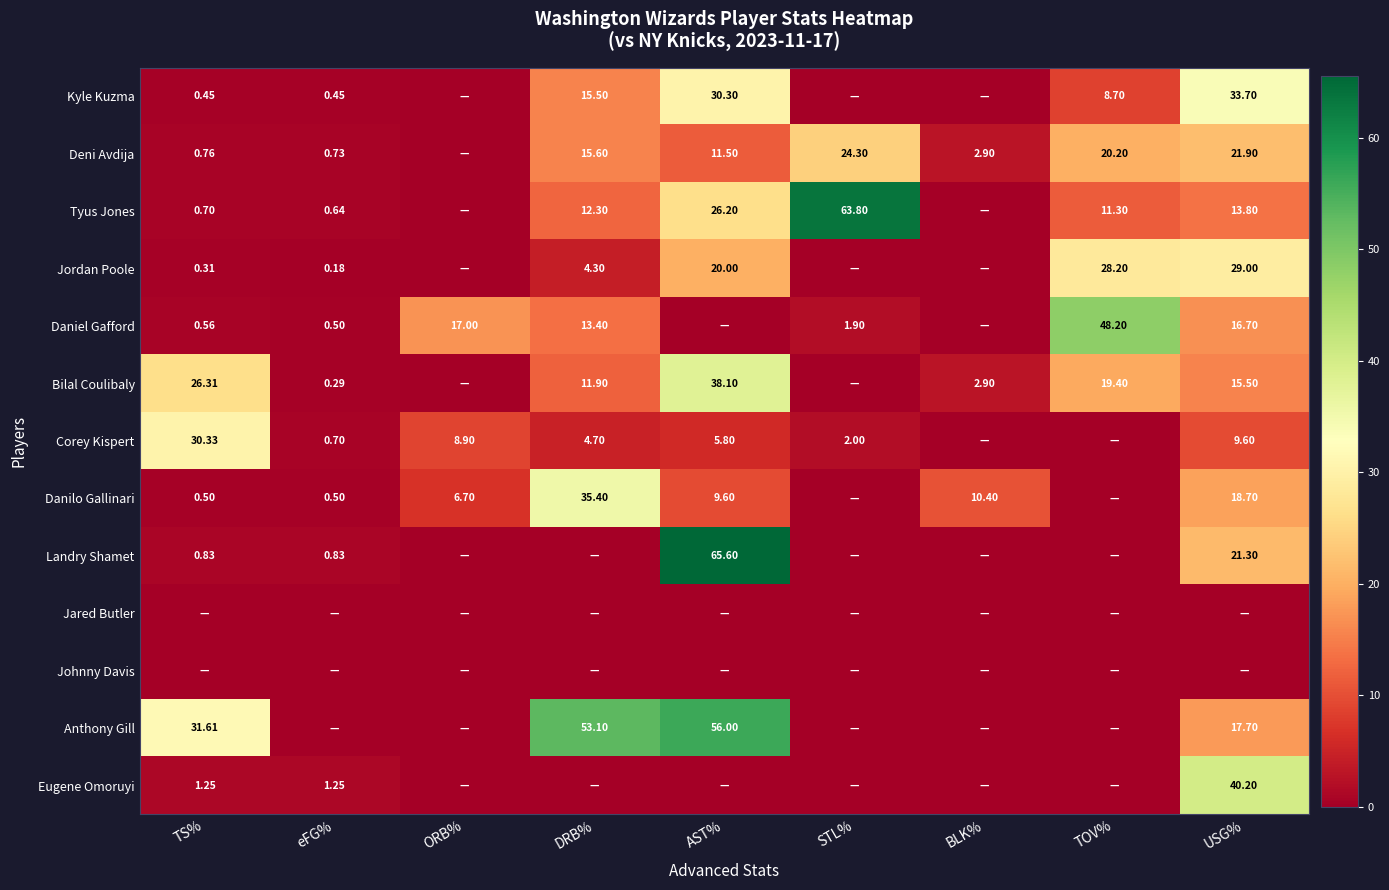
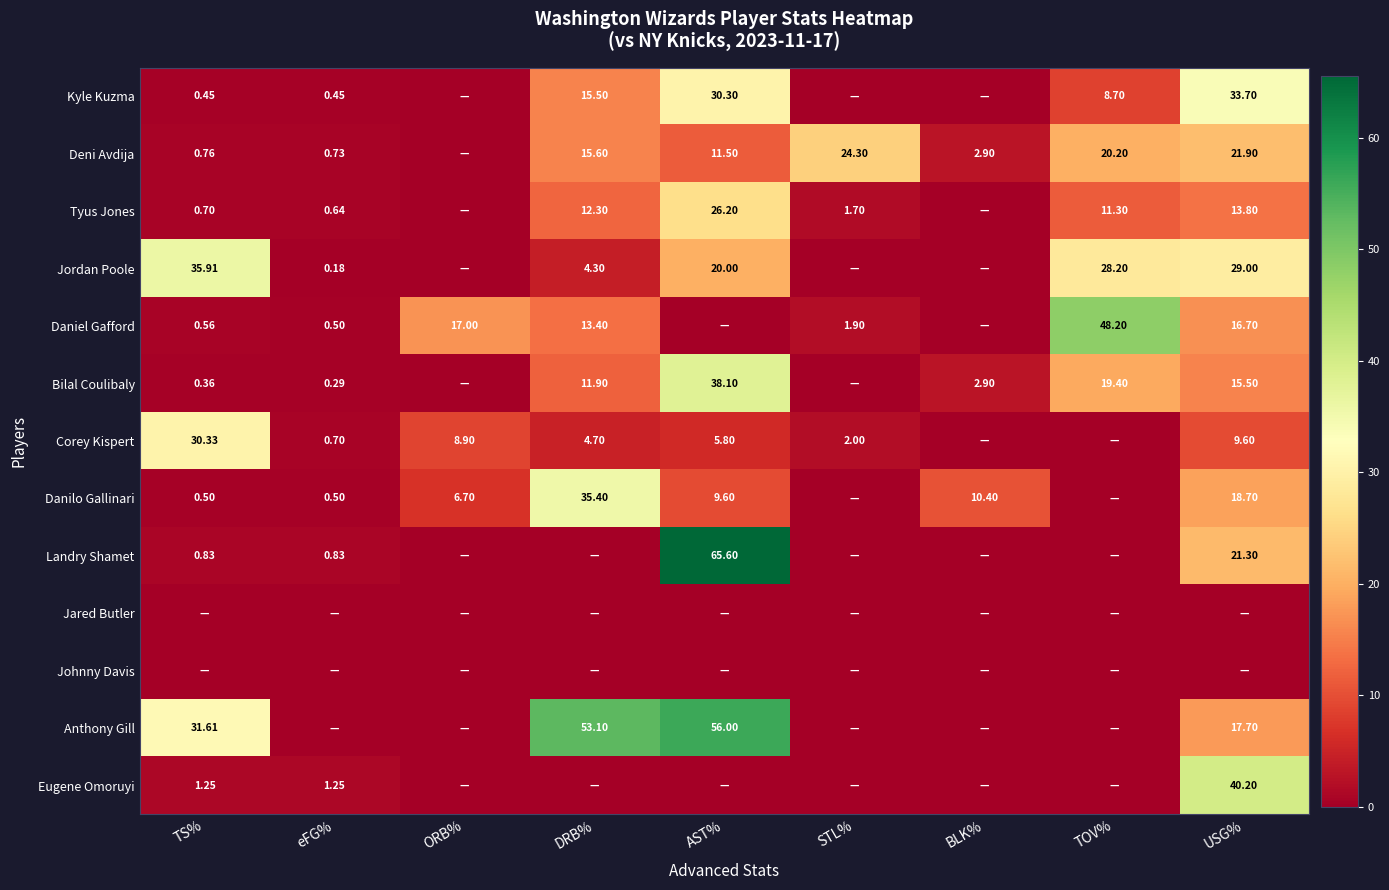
  {
    "Kyle Kuzma": {
      "TS%": 0.45,
      "eFG%": 0.45,
      "DRB%": 15.50,
      "AST%": 30.30,
      "TOV%": 8.70,
      "USG%": 33.70
    },
    "Deni Avdija": {
      "TS%": 0.76,
      "eFG%": 0.73,
      "DRB%": 15.60,
      "AST%": 11.50,
      "STL%": 24.30,
      "BLK%": 2.90,
      "TOV%": 20.20,
      "USG%": 21.90
    },
    "Tyus Jones": {
      "TS%": 0.70,
      "eFG%": 0.64,
      "DRB%": 12.30,
      "AST%": 26.20,
-     "STL%": 63.80,
+     "STL%": 1.70,
      "TOV%": 11.30,
      "USG%": 13.80
    },
    "Jordan Poole": {
-     "TS%": 0.31,
+     "TS%": 35.91,
      "eFG%": 0.18,
      "DRB%": 4.30,
      "AST%": 20.00,
      "TOV%": 28.20,
      "USG%": 29.00
    },
    "Daniel Gafford": {
      "TS%": 0.56,
      "eFG%": 0.50,
      "ORB%": 17.00,
      "DRB%": 13.40,
      "STL%": 1.90,
      "TOV%": 48.20,
      "USG%": 16.70
    },
    "Bilal Coulibaly": {
-     "TS%": 26.31,
+     "TS%": 0.36,
      "eFG%": 0.29,
      "DRB%": 11.90,
      "AST%": 38.10,
      "BLK%": 2.90,
      "TOV%": 19.40,
      "USG%": 15.50
    },
    "Corey Kispert": {
      "TS%": 30.33,
      "eFG%": 0.70,
      "ORB%": 8.90,
      "DRB%": 4.70,
      "AST%": 5.80,
      "STL%": 2.00,
      "USG%": 9.60
    },
    "Danilo Gallinari": {
      "TS%": 0.50,
      "eFG%": 0.50,
      "ORB%": 6.70,
      "DRB%": 35.40,
      "AST%": 9.60,
      "BLK%": 10.40,
      "USG%": 18.70
    },
    "Landry Shamet": {
      "TS%": 0.83,
      "eFG%": 0.83,
      "AST%": 65.60,
      "USG%": 21.30
    },
    "Anthony Gill": {
      "TS%": 31.61,
      "DRB%": 53.10,
      "AST%": 56.00,
      "USG%": 17.70
    },
    "Eugene Omoruyi": {
      "TS%": 1.25,
      "eFG%": 1.25,
      "USG%": 40.20
    }
  }
